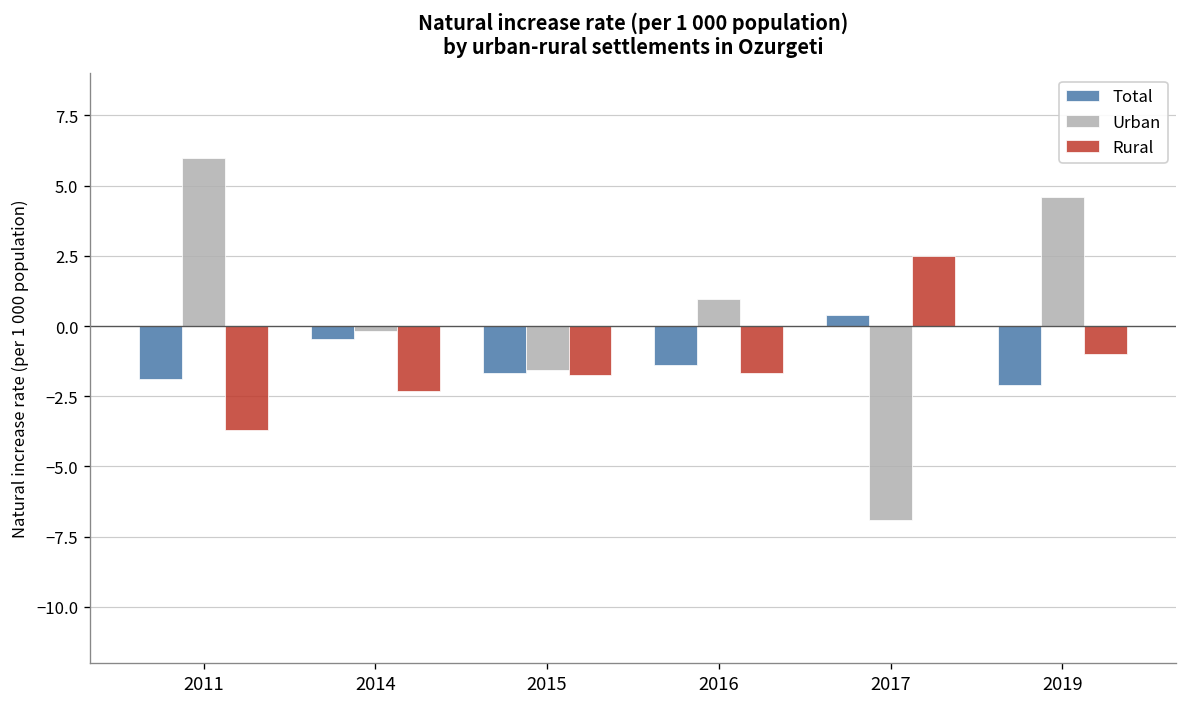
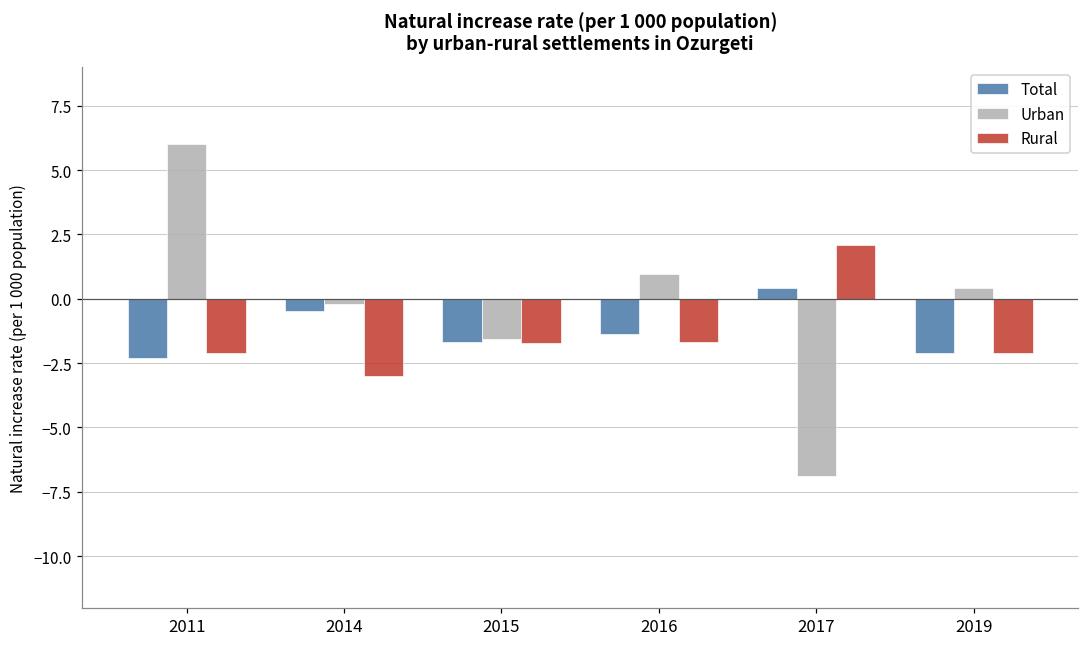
  {
    "Total": {
-     "2011": -1.9,
+     "2011": -2.3,
      "2014": -0.5,
      "2015": -1.7,
      "2016": -1.4,
      "2017": 0.4,
      "2019": -2.1
    },
    "Urban": {
      "2011": 6.0,
      "2014": -0.2,
      "2015": -1.6,
      "2016": 1.0,
      "2017": -6.9,
-     "2019": 4.6
+     "2019": 0.4
    },
    "Rural": {
-     "2011": -3.7,
-     "2014": -2.3,
+     "2011": -2.1,
+     "2014": -3.0,
      "2015": -1.7,
      "2016": -1.7,
-     "2017": 2.5,
-     "2019": -1.0
+     "2017": 2.1,
+     "2019": -2.1
    }
  }
